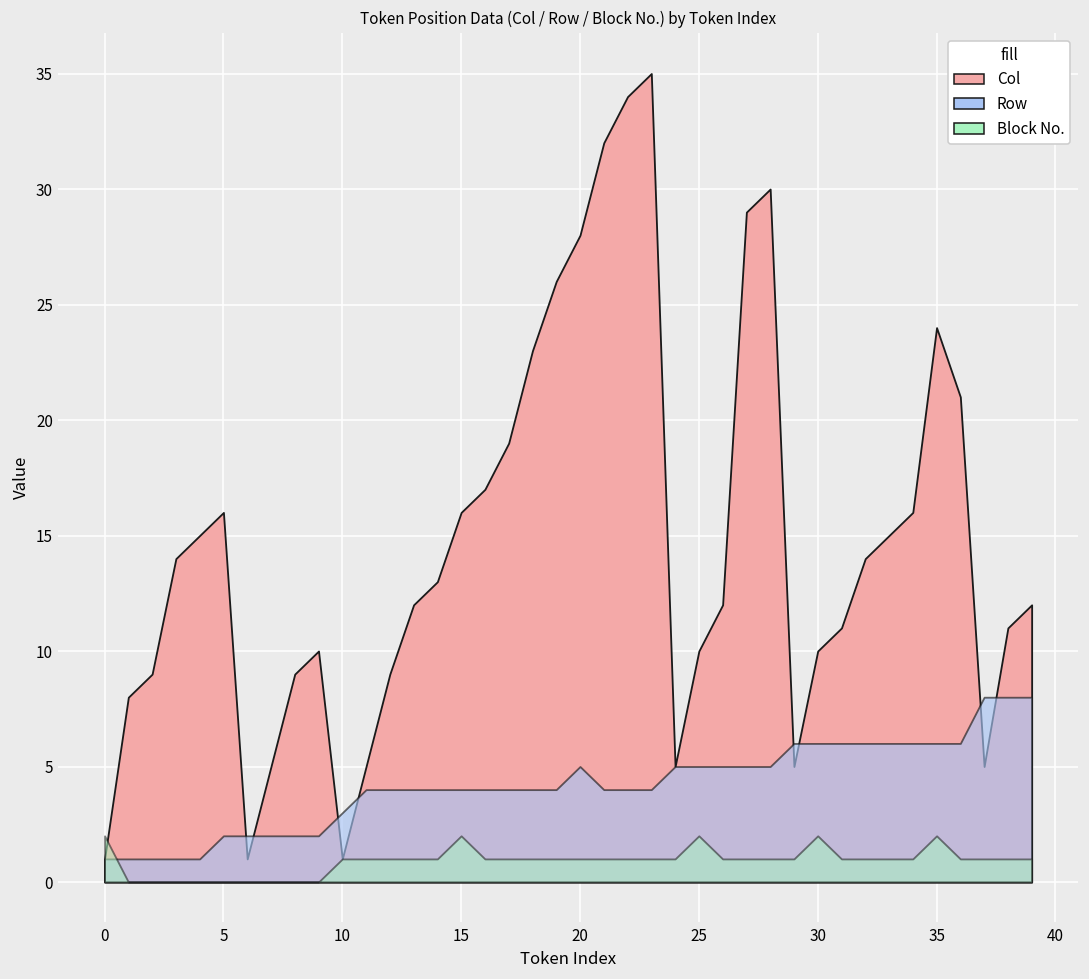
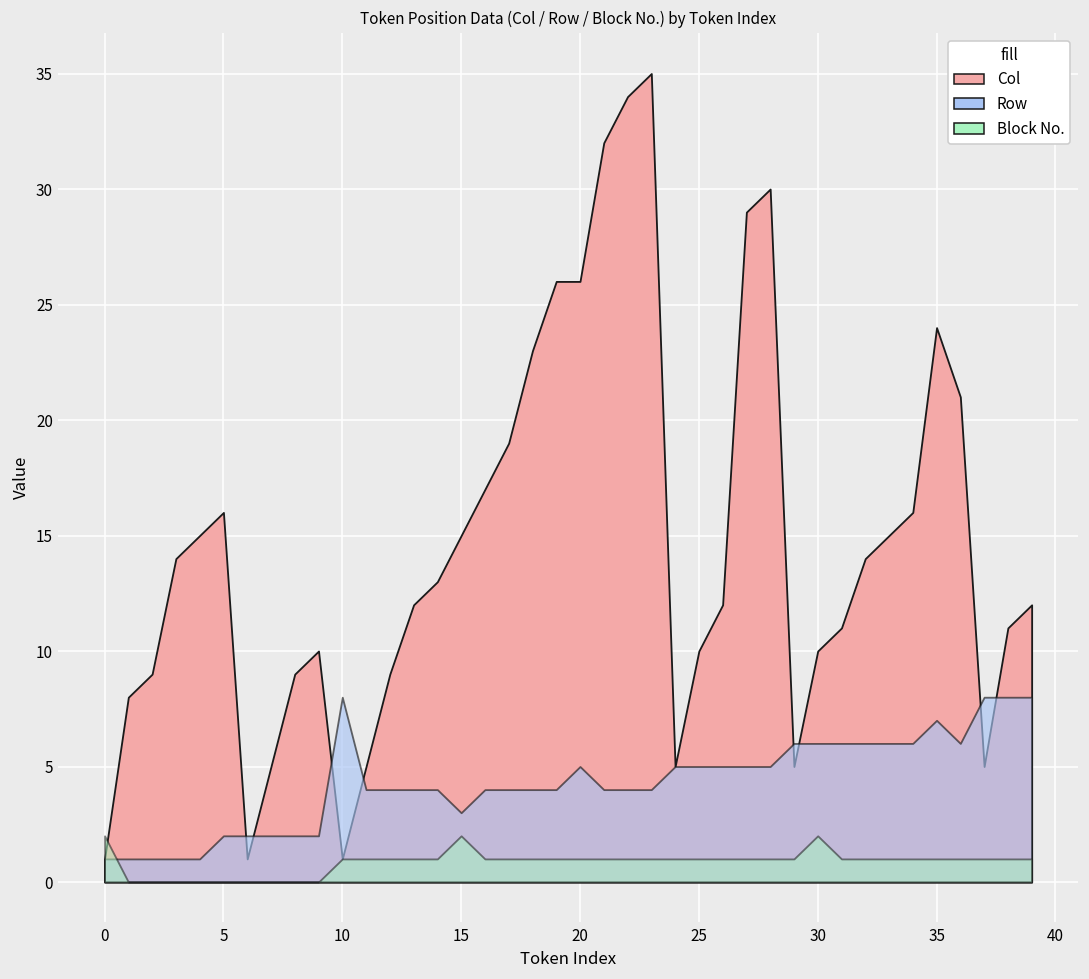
  {
    "Col": {
      "5": 16,
-     "15": 16,
-     "20": 28,
+     "15": 15,
+     "20": 26,
      "25": 10,
      "30": 10,
      "35": 24
    },
    "Row": {
      "5": 2,
-     "10": 3,
-     "15": 4,
+     "10": 8,
+     "15": 3,
      "20": 5,
      "25": 5,
      "30": 6,
-     "35": 6
+     "35": 7
    },
    "Block No.": {
      "0": 2,
      "5": 0,
      "15": 2,
      "20": 1,
-     "25": 2,
+     "25": 1,
      "30": 2,
-     "35": 2
+     "35": 1
    }
  }
